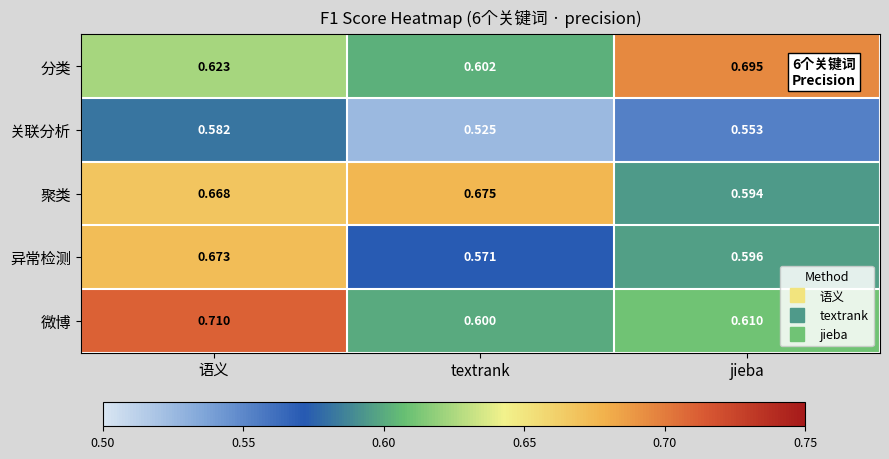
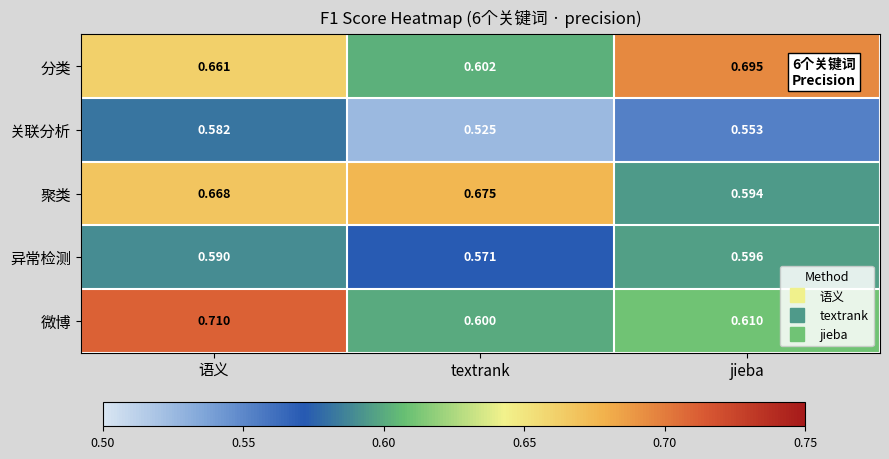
  {
    "分类": {
-     "语义": 0.623,
+     "语义": 0.661,
      "textrank": 0.602,
      "jieba": 0.695
    },
    "关联分析": {
      "语义": 0.582,
      "textrank": 0.525,
      "jieba": 0.553
    },
    "聚类": {
      "语义": 0.668,
      "textrank": 0.675,
      "jieba": 0.594
    },
    "异常检测": {
-     "语义": 0.673,
+     "语义": 0.590,
      "textrank": 0.571,
      "jieba": 0.596
    },
    "微博": {
      "语义": 0.710,
      "textrank": 0.600,
      "jieba": 0.610
    }
  }
